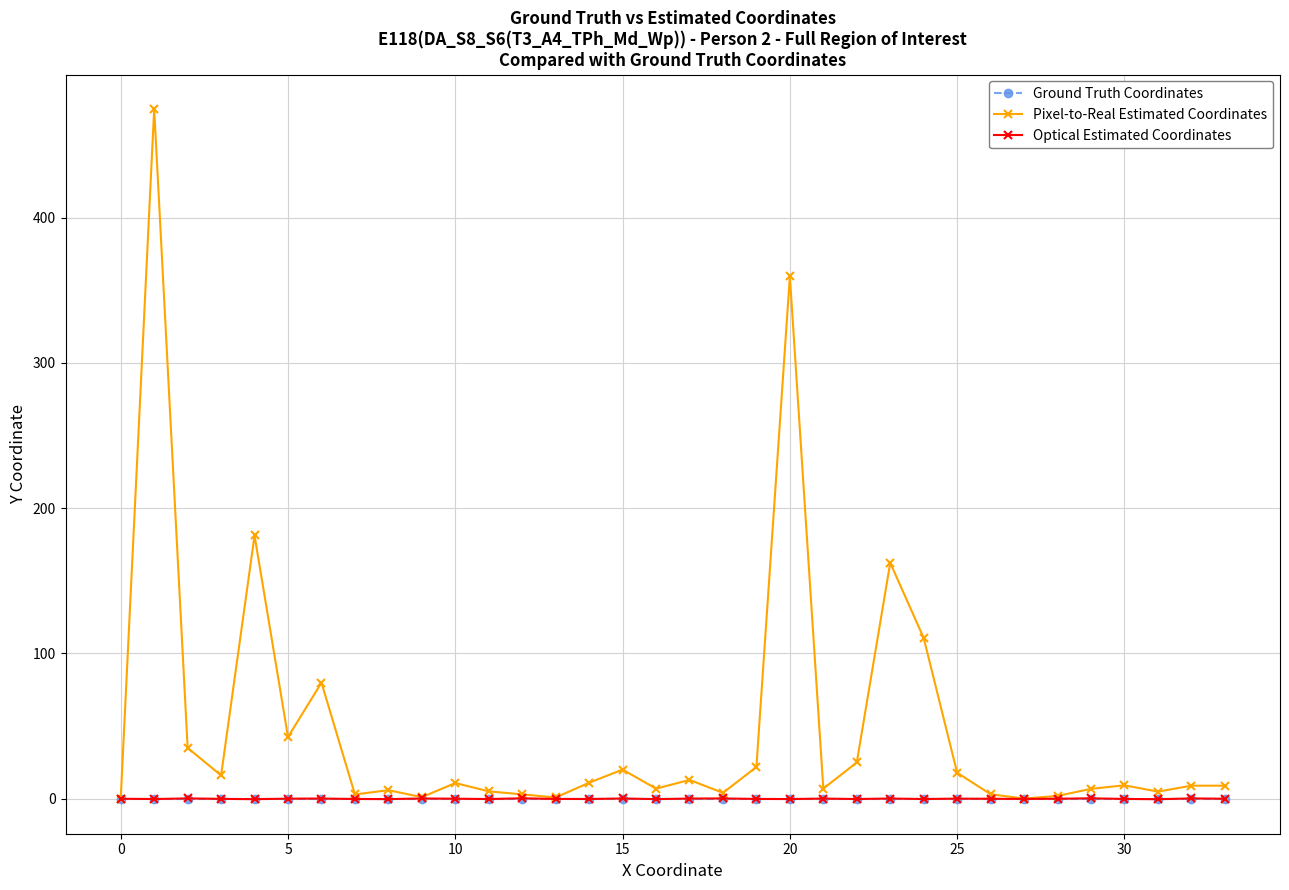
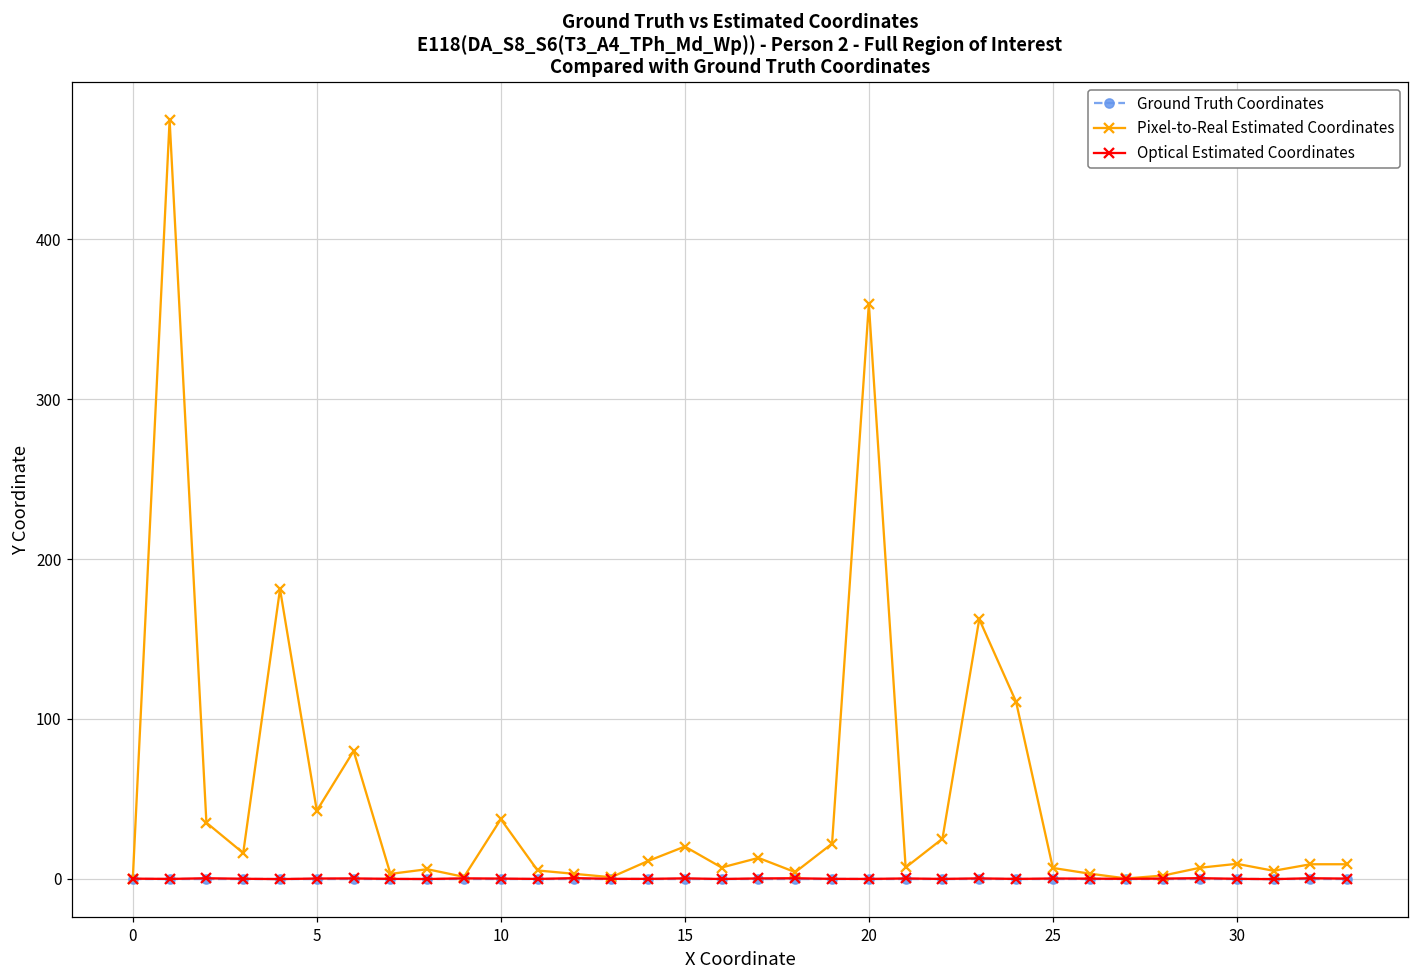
  {
    "Pixel-to-Real Estimated Coordinates": {
      "5": 43,
-     "10": 11,
+     "10": 37,
      "15": 20,
      "20": 360,
-     "25": 18,
+     "25": 7,
      "30": 9
    }
  }
